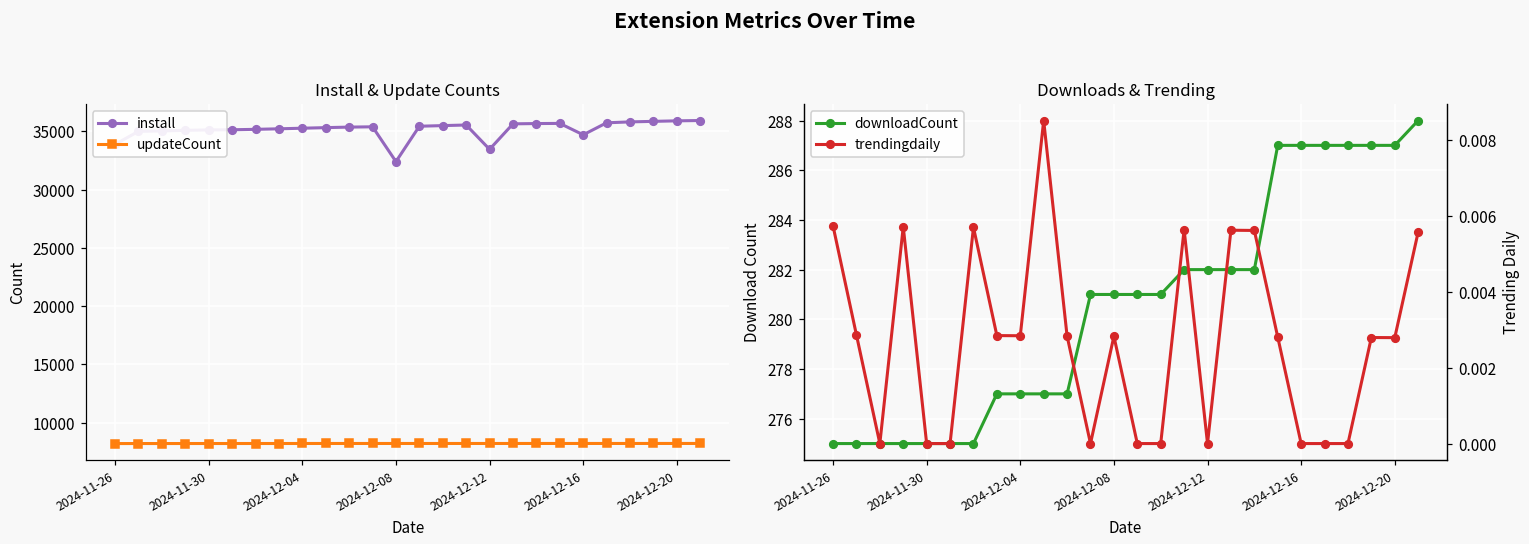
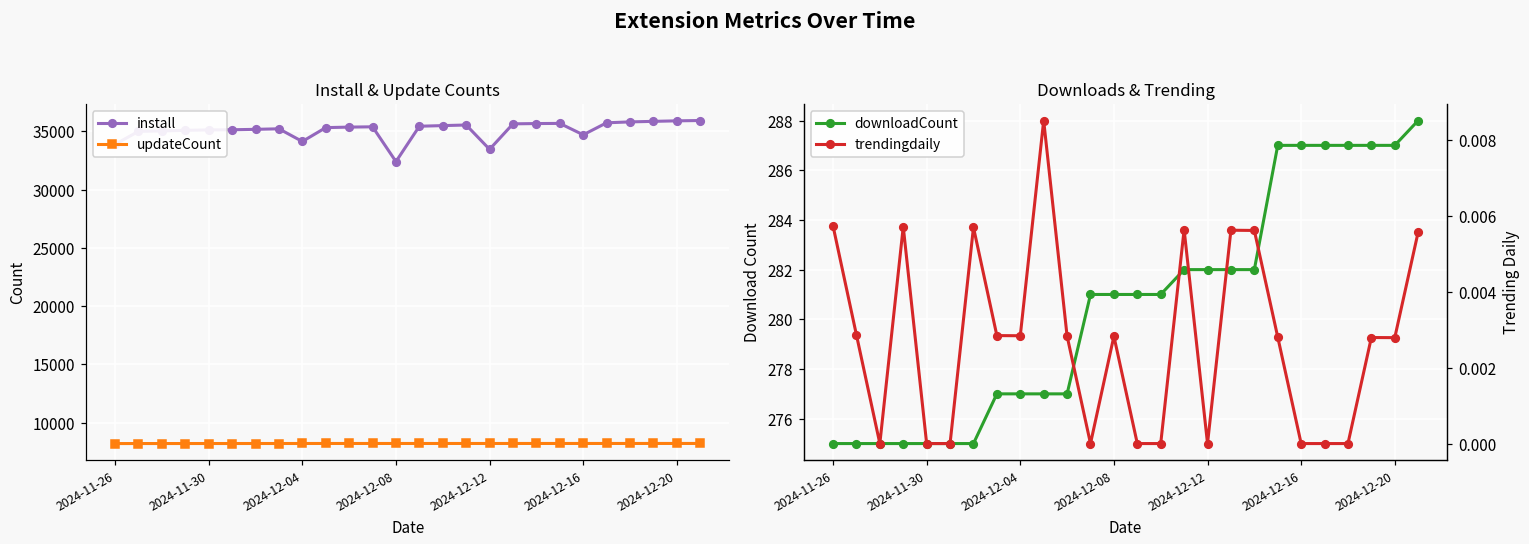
  {
    "Install & Update Counts": {
      "install": {
-       "2024-12-04": 35300,
+       "2024-12-04": 34100,
        "2024-12-08": 32400,
        "2024-12-12": 33500,
        "2024-12-16": 34700,
        "2024-12-20": 35900
      },
      "updateCount": {
        "2024-11-26": 8200,
        "2024-11-30": 8200,
        "2024-12-04": 8200,
        "2024-12-08": 8200,
        "2024-12-12": 8200,
        "2024-12-16": 8200,
        "2024-12-20": 8200
      }
    }
  }
